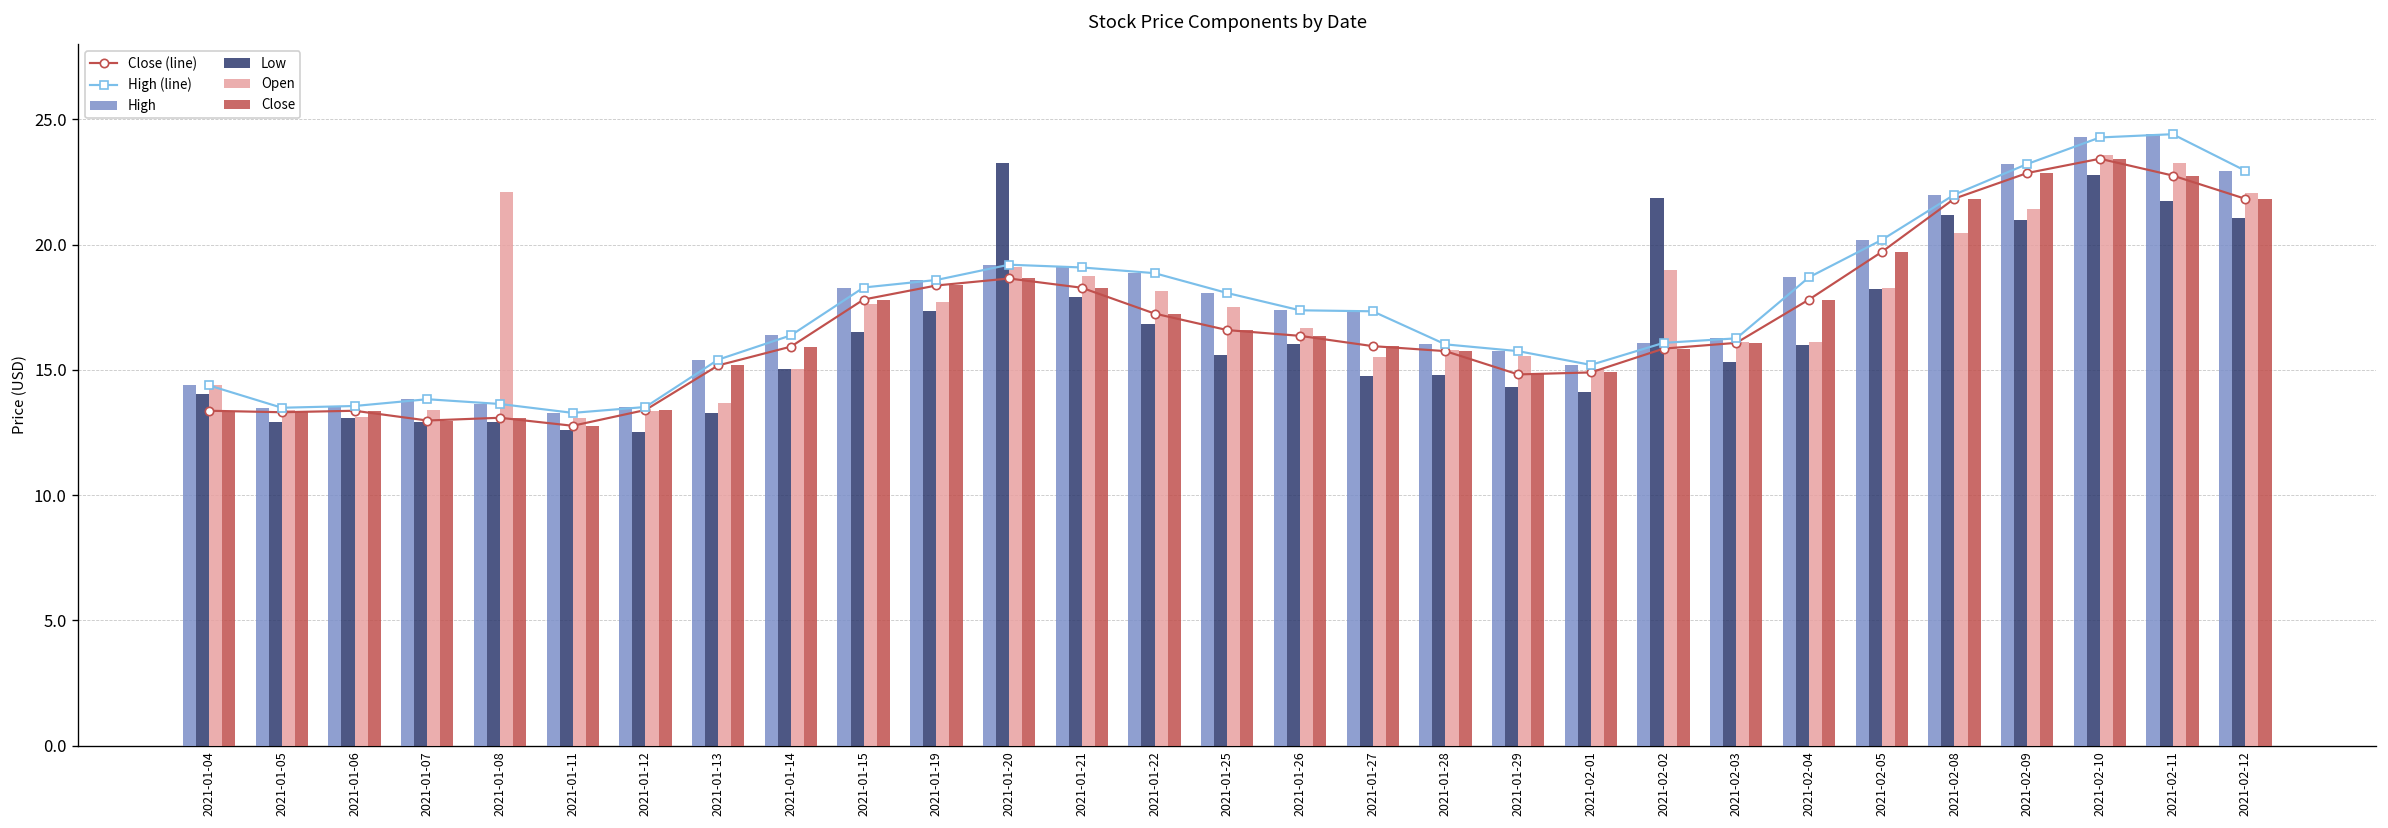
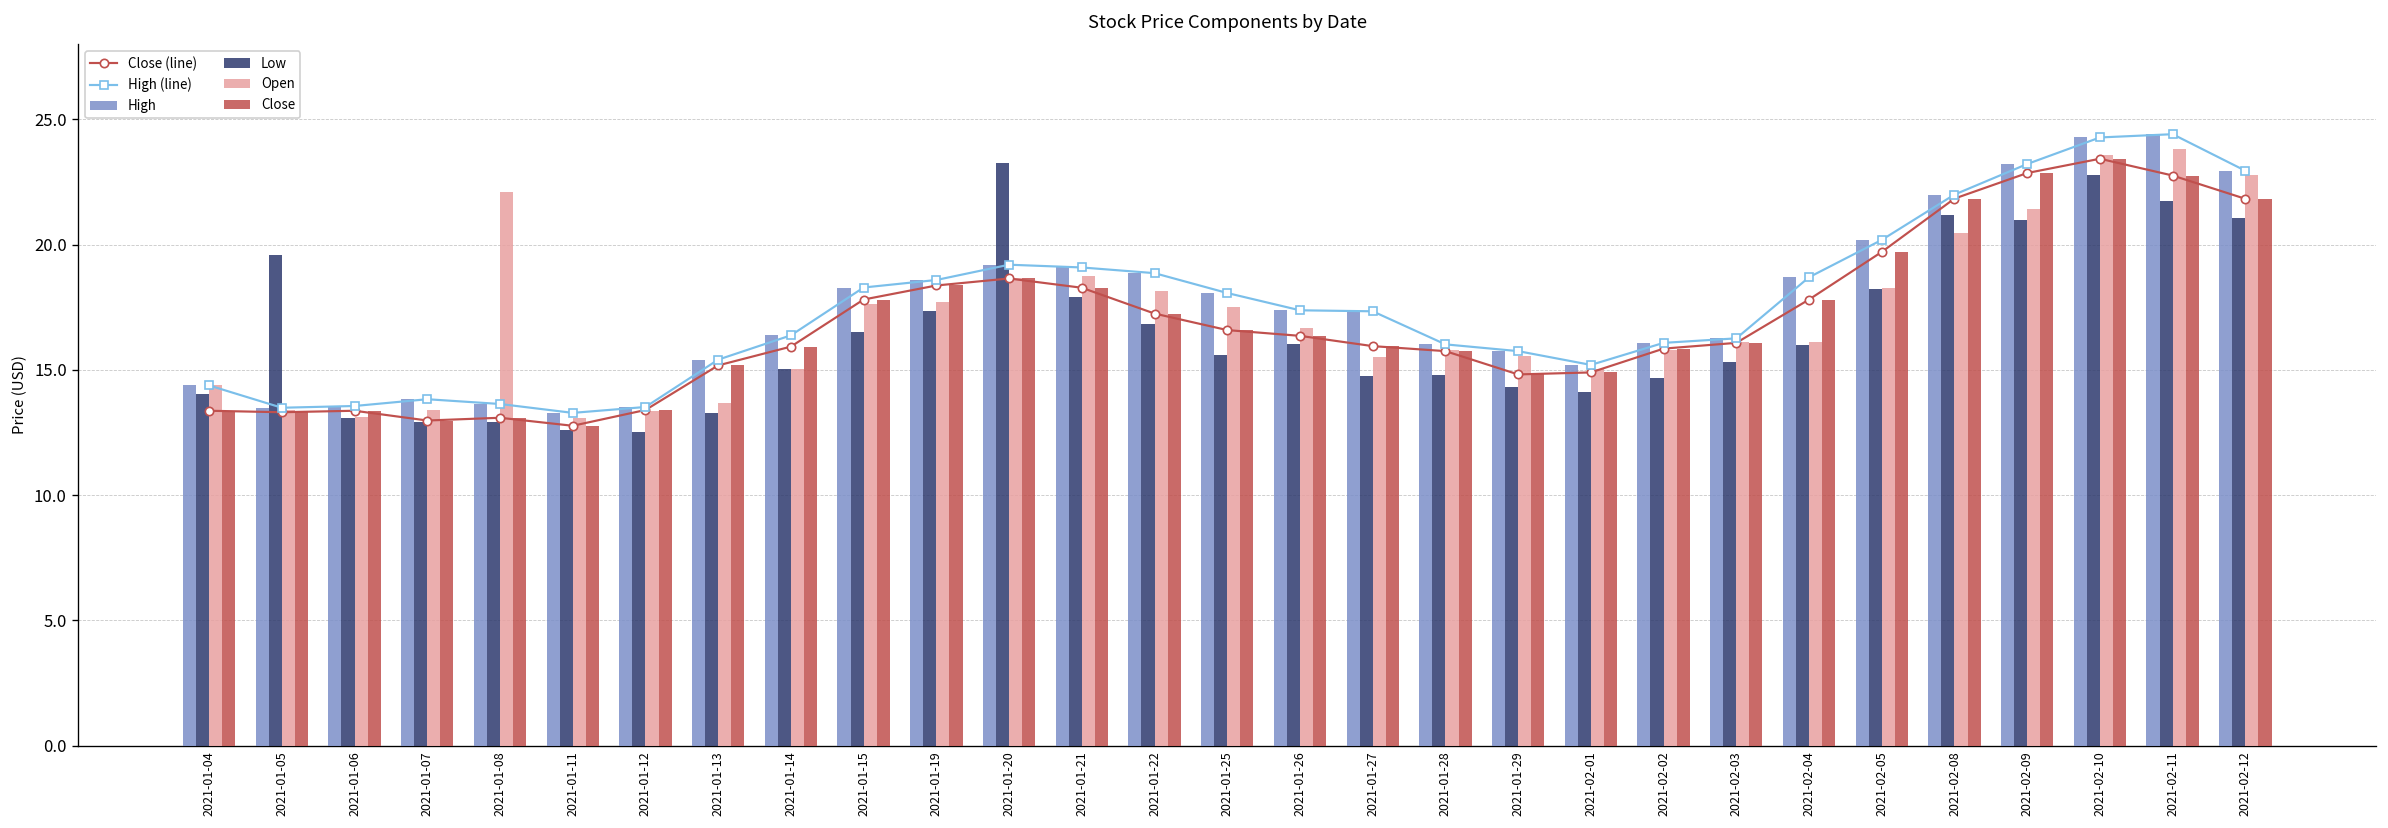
  {
    "Low": {
      "2021-01-04": 14.0,
-     "2021-01-05": 12.9,
+     "2021-01-05": 19.6,
      "2021-01-06": 13.1,
      "2021-01-07": 12.9,
      "2021-01-08": 12.9,
      "2021-01-11": 12.6,
      "2021-01-12": 12.5,
      "2021-01-13": 13.3,
      "2021-01-14": 15.0,
      "2021-01-15": 16.5,
      "2021-01-19": 17.4,
      "2021-01-20": 23.3,
      "2021-01-21": 17.9,
      "2021-01-22": 16.8,
      "2021-01-25": 15.6,
      "2021-01-26": 16.0,
      "2021-01-27": 14.8,
      "2021-01-28": 14.8,
      "2021-01-29": 14.3,
      "2021-02-01": 14.1,
-     "2021-02-02": 21.8,
+     "2021-02-02": 14.7,
      "2021-02-03": 15.3,
      "2021-02-04": 16.0,
      "2021-02-05": 18.2,
      "2021-02-08": 21.2,
      "2021-02-09": 21.0,
      "2021-02-10": 22.8,
      "2021-02-11": 21.8,
      "2021-02-12": 21.0
    },
    "Open": {
      "2021-01-04": 14.4,
      "2021-01-05": 13.4,
      "2021-01-06": 13.1,
      "2021-01-07": 13.4,
      "2021-01-08": 22.1,
      "2021-01-11": 13.1,
      "2021-01-12": 13.4,
      "2021-01-13": 13.7,
      "2021-01-14": 15.0,
      "2021-01-15": 17.6,
      "2021-01-19": 17.7,
-     "2021-01-20": 19.1,
+     "2021-01-20": 18.7,
      "2021-01-21": 18.8,
      "2021-01-22": 18.1,
      "2021-01-25": 17.5,
      "2021-01-26": 16.7,
      "2021-01-27": 15.5,
      "2021-01-28": 15.8,
      "2021-01-29": 15.5,
      "2021-02-01": 15.1,
-     "2021-02-02": 19.0,
+     "2021-02-02": 15.8,
      "2021-02-03": 16.1,
      "2021-02-04": 16.1,
      "2021-02-05": 18.3,
      "2021-02-08": 20.5,
      "2021-02-09": 21.4,
      "2021-02-10": 23.6,
-     "2021-02-11": 23.3,
-     "2021-02-12": 22.1
+     "2021-02-11": 23.8,
+     "2021-02-12": 22.8
    }
  }
